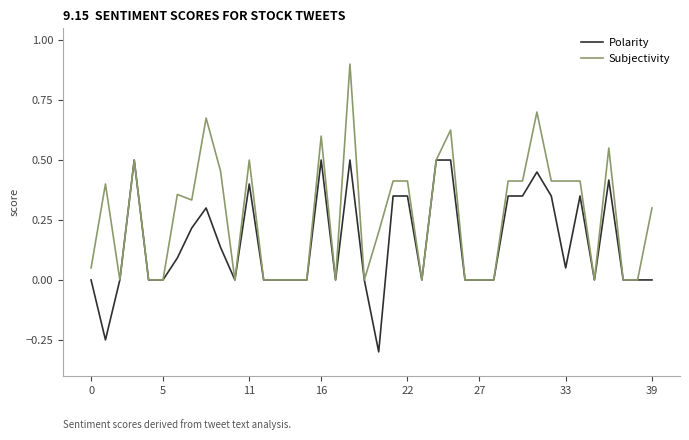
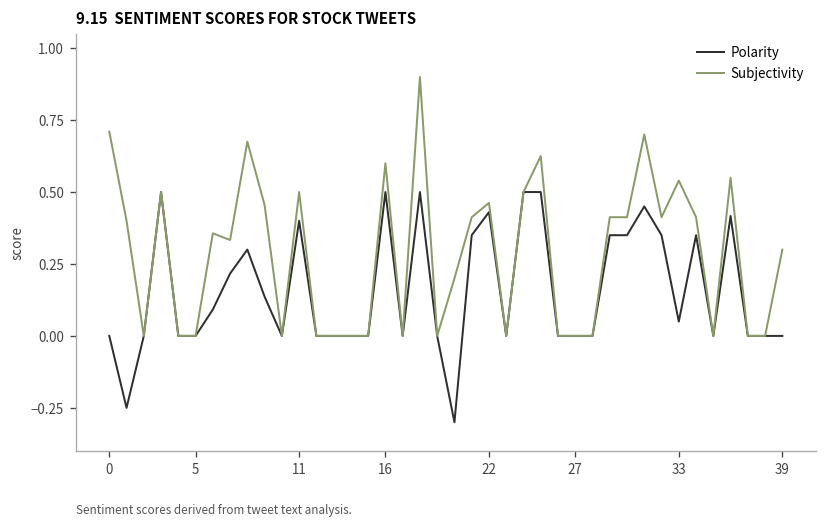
  {
    "Polarity": {
      "0": 0.00,
      "11": 0.40,
      "16": 0.50,
-     "22": 0.35,
+     "22": 0.43,
      "33": 0.05,
      "39": 0.00
    },
    "Subjectivity": {
-     "0": 0.05,
+     "0": 0.71,
      "11": 0.50,
      "16": 0.60,
-     "22": 0.41,
-     "33": 0.41,
+     "22": 0.46,
+     "33": 0.54,
      "39": 0.30
    }
  }
